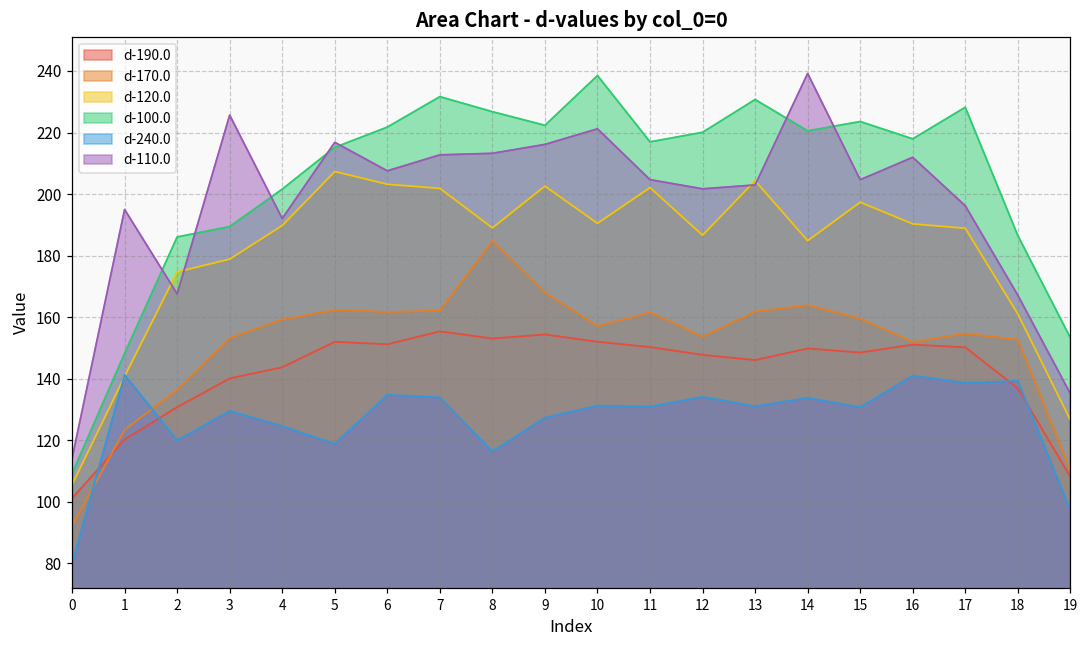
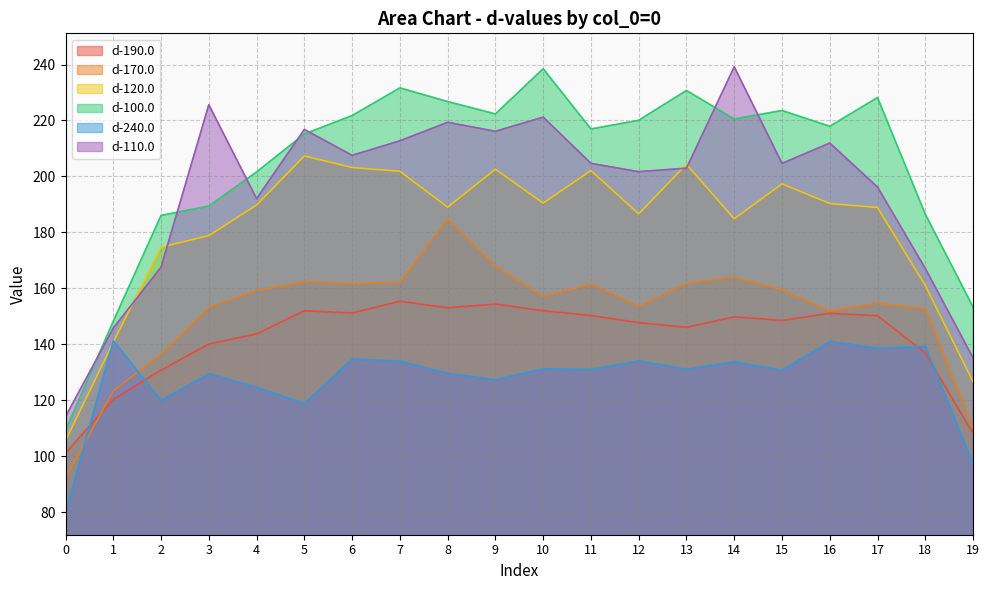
  {
    "d-100.0": {
      "0": 109,
      "1": 148,
      "2": 186,
      "3": 189,
      "4": 202,
      "5": 215,
      "6": 222,
      "7": 232,
      "8": 227,
      "9": 222,
      "10": 239,
      "11": 217,
      "12": 220,
      "13": 231,
      "14": 221,
      "15": 224,
      "16": 218,
      "17": 228,
      "18": 187,
      "19": 153
    },
    "d-240.0": {
      "0": 80,
      "2": 120,
      "3": 130,
      "4": 125,
      "5": 119,
      "6": 135,
      "7": 134,
-     "8": 116,
+     "8": 130,
      "9": 127,
      "10": 131,
      "11": 131,
      "12": 134,
      "13": 131,
      "14": 134,
      "15": 131,
      "16": 141,
      "17": 139,
      "18": 139,
      "19": 97
    },
    "d-110.0": {
      "0": 114,
-     "1": 195,
+     "1": 146,
      "2": 168,
      "3": 226,
      "4": 192,
      "5": 217,
      "6": 208,
      "7": 213,
-     "8": 213,
+     "8": 219,
      "9": 216,
      "10": 221,
      "11": 205,
      "12": 202,
      "13": 203,
      "14": 239,
      "15": 205,
      "16": 212,
      "17": 196,
      "18": 167,
      "19": 135
    }
  }
